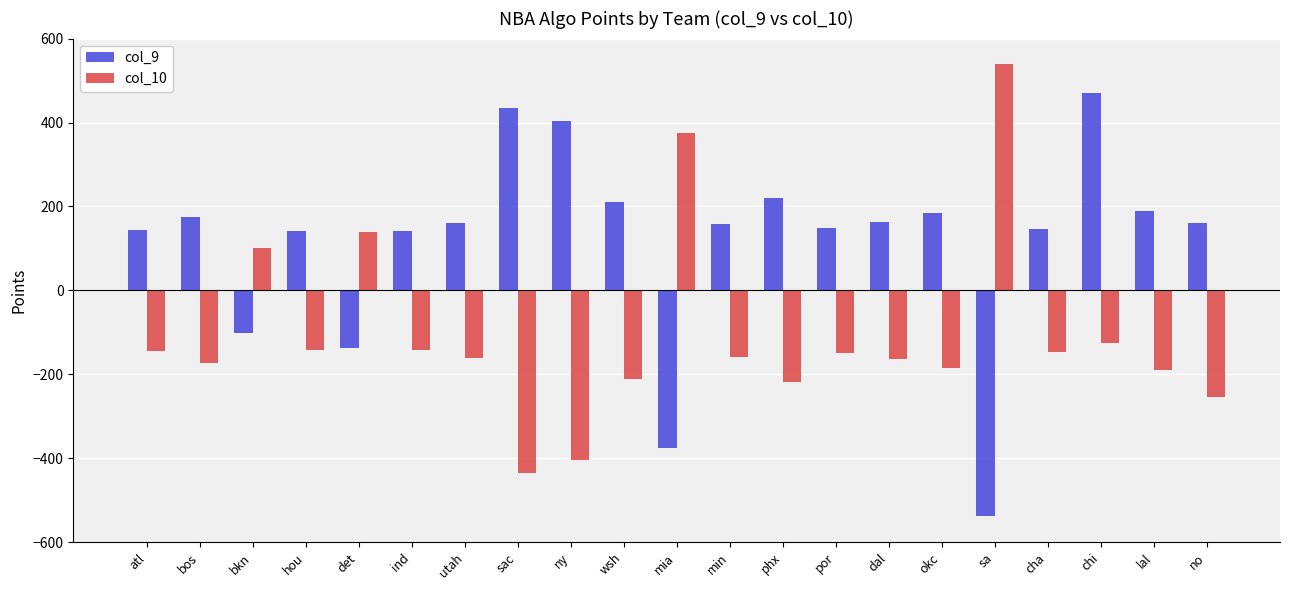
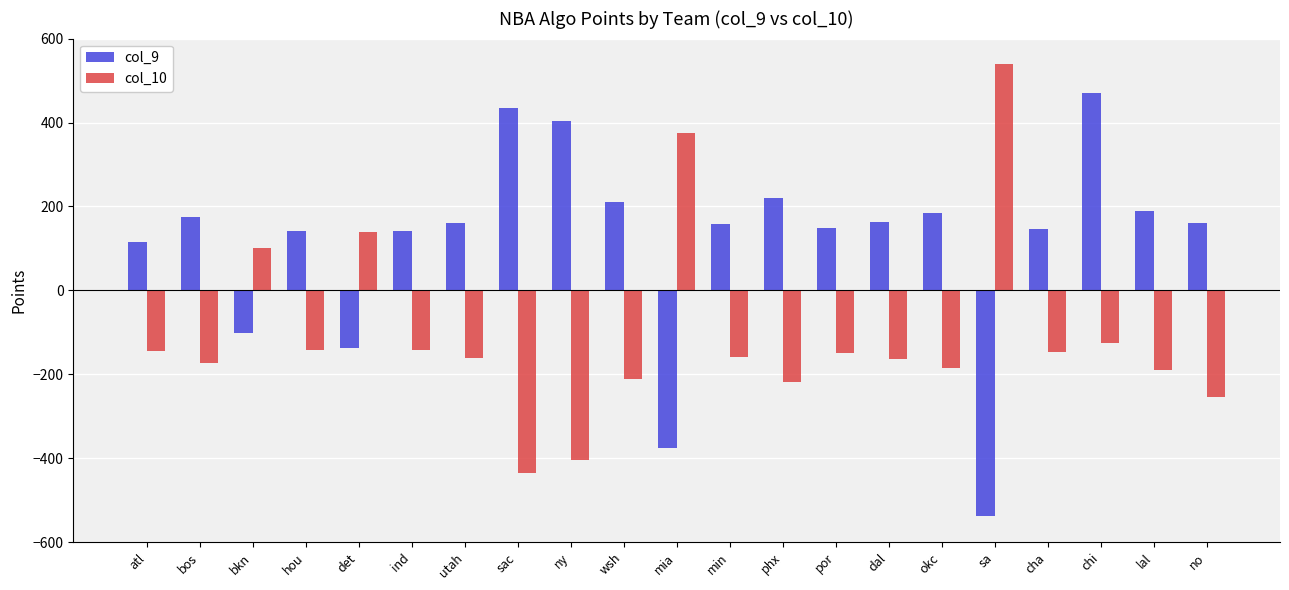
  {
    "col_9": {
-     "atl": 140,
+     "atl": 110,
      "bos": 170,
      "bkn": -100,
      "hou": 140,
      "det": -140,
      "ind": 140,
      "utah": 160,
      "sac": 440,
      "ny": 400,
      "wsh": 210,
      "mia": -370,
      "min": 160,
      "phx": 220,
      "por": 150,
      "dal": 160,
      "okc": 190,
      "sa": -540,
      "cha": 150,
      "chi": 470,
      "lal": 190,
      "no": 160
    },
    "col_10": {
      "atl": -140,
      "bos": -170,
      "bkn": 100,
      "hou": -140,
      "det": 140,
      "ind": -140,
      "utah": -160,
      "sac": -440,
      "ny": -400,
      "wsh": -210,
      "mia": 370,
      "min": -160,
      "phx": -220,
      "por": -150,
      "dal": -160,
      "okc": -190,
      "sa": 540,
      "cha": -150,
      "chi": -120,
      "lal": -190,
      "no": -250
    }
  }
